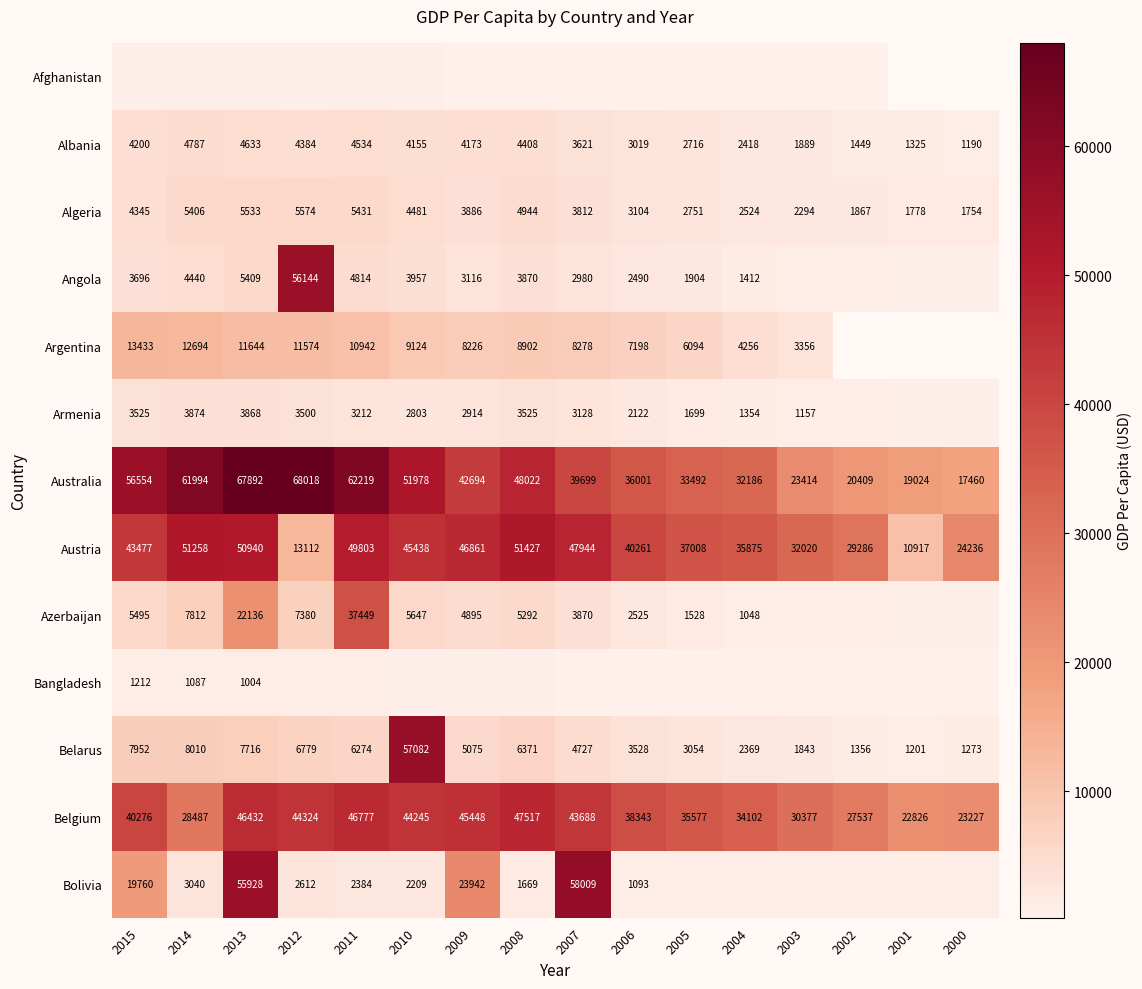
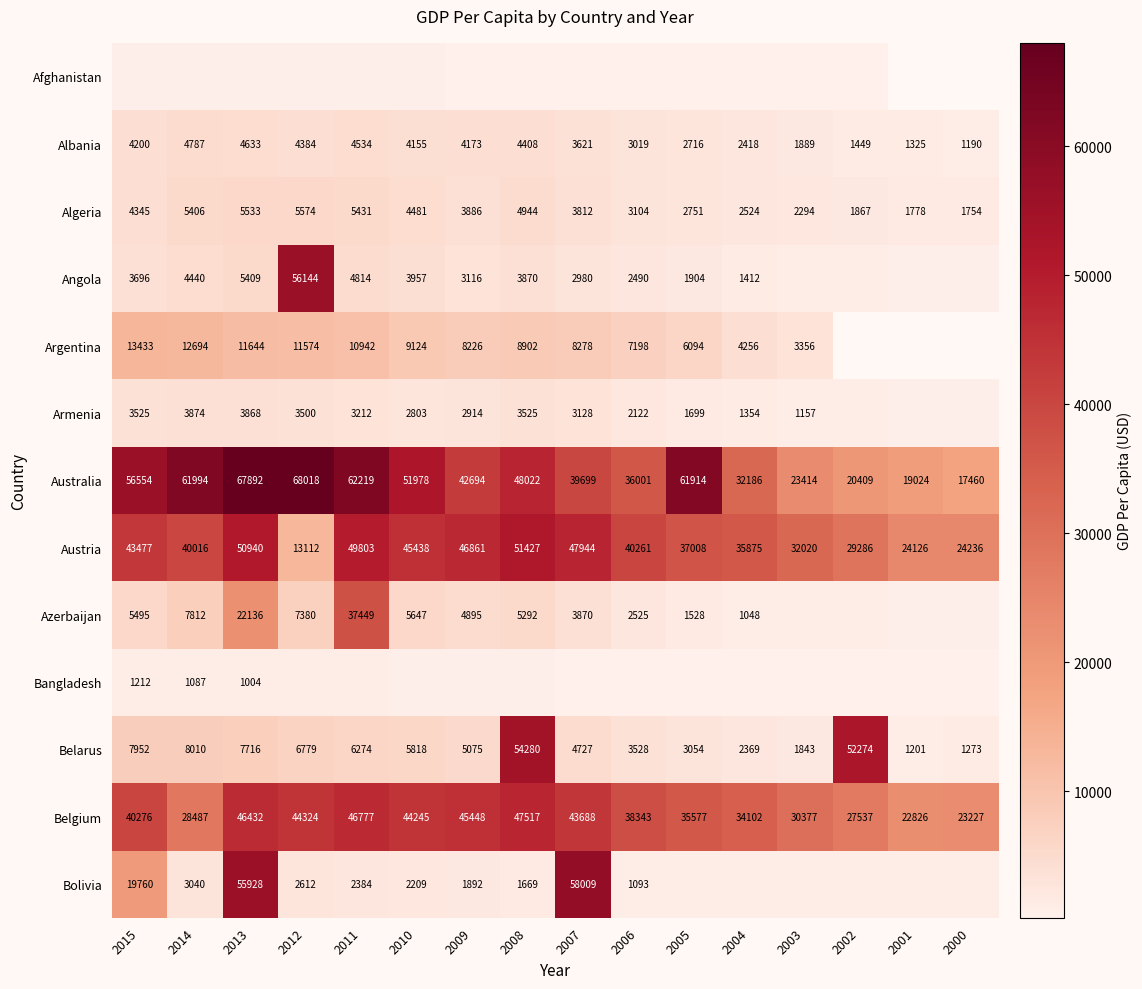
  {
    "Albania": {
      "2015": 4200,
      "2014": 4787,
      "2013": 4633,
      "2012": 4384,
      "2011": 4534,
      "2010": 4155,
      "2009": 4173,
      "2008": 4408,
      "2007": 3621,
      "2006": 3019,
      "2005": 2716,
      "2004": 2418,
      "2003": 1889,
      "2002": 1449,
      "2001": 1325,
      "2000": 1190
    },
    "Algeria": {
      "2015": 4345,
      "2014": 5406,
      "2013": 5533,
      "2012": 5574,
      "2011": 5431,
      "2010": 4481,
      "2009": 3886,
      "2008": 4944,
      "2007": 3812,
      "2006": 3104,
      "2005": 2751,
      "2004": 2524,
      "2003": 2294,
      "2002": 1867,
      "2001": 1778,
      "2000": 1754
    },
    "Angola": {
      "2015": 3696,
      "2014": 4440,
      "2013": 5409,
      "2012": 56144,
      "2011": 4814,
      "2010": 3957,
      "2009": 3116,
      "2008": 3870,
      "2007": 2980,
      "2006": 2490,
      "2005": 1904,
      "2004": 1412
    },
    "Argentina": {
      "2015": 13433,
      "2014": 12694,
      "2013": 11644,
      "2012": 11574,
      "2011": 10942,
      "2010": 9124,
      "2009": 8226,
      "2008": 8902,
      "2007": 8278,
      "2006": 7198,
      "2005": 6094,
      "2004": 4256,
      "2003": 3356
    },
    "Armenia": {
      "2015": 3525,
      "2014": 3874,
      "2013": 3868,
      "2012": 3500,
      "2011": 3212,
      "2010": 2803,
      "2009": 2914,
      "2008": 3525,
      "2007": 3128,
      "2006": 2122,
      "2005": 1699,
      "2004": 1354,
      "2003": 1157
    },
    "Australia": {
      "2015": 56554,
      "2014": 61994,
      "2013": 67892,
      "2012": 68018,
      "2011": 62219,
      "2010": 51978,
      "2009": 42694,
      "2008": 48022,
      "2007": 39699,
      "2006": 36001,
-     "2005": 33492,
+     "2005": 61914,
      "2004": 32186,
      "2003": 23414,
      "2002": 20409,
      "2001": 19024,
      "2000": 17460
    },
    "Austria": {
      "2015": 43477,
-     "2014": 51258,
+     "2014": 40016,
      "2013": 50940,
      "2012": 13112,
      "2011": 49803,
      "2010": 45438,
      "2009": 46861,
      "2008": 51427,
      "2007": 47944,
      "2006": 40261,
      "2005": 37008,
      "2004": 35875,
      "2003": 32020,
      "2002": 29286,
-     "2001": 10917,
+     "2001": 24126,
      "2000": 24236
    },
    "Azerbaijan": {
      "2015": 5495,
      "2014": 7812,
      "2013": 22136,
      "2012": 7380,
      "2011": 37449,
      "2010": 5647,
      "2009": 4895,
      "2008": 5292,
      "2007": 3870,
      "2006": 2525,
      "2005": 1528,
      "2004": 1048
    },
    "Bangladesh": {
      "2015": 1212,
      "2014": 1087,
      "2013": 1004
    },
    "Belarus": {
      "2015": 7952,
      "2014": 8010,
      "2013": 7716,
      "2012": 6779,
      "2011": 6274,
-     "2010": 57082,
+     "2010": 5818,
      "2009": 5075,
-     "2008": 6371,
+     "2008": 54280,
      "2007": 4727,
      "2006": 3528,
      "2005": 3054,
      "2004": 2369,
      "2003": 1843,
-     "2002": 1356,
+     "2002": 52274,
      "2001": 1201,
      "2000": 1273
    },
    "Belgium": {
      "2015": 40276,
      "2014": 28487,
      "2013": 46432,
      "2012": 44324,
      "2011": 46777,
      "2010": 44245,
      "2009": 45448,
      "2008": 47517,
      "2007": 43688,
      "2006": 38343,
      "2005": 35577,
      "2004": 34102,
      "2003": 30377,
      "2002": 27537,
      "2001": 22826,
      "2000": 23227
    },
    "Bolivia": {
      "2015": 19760,
      "2014": 3040,
      "2013": 55928,
      "2012": 2612,
      "2011": 2384,
      "2010": 2209,
-     "2009": 23942,
+     "2009": 1892,
      "2008": 1669,
      "2007": 58009,
      "2006": 1093
    }
  }
